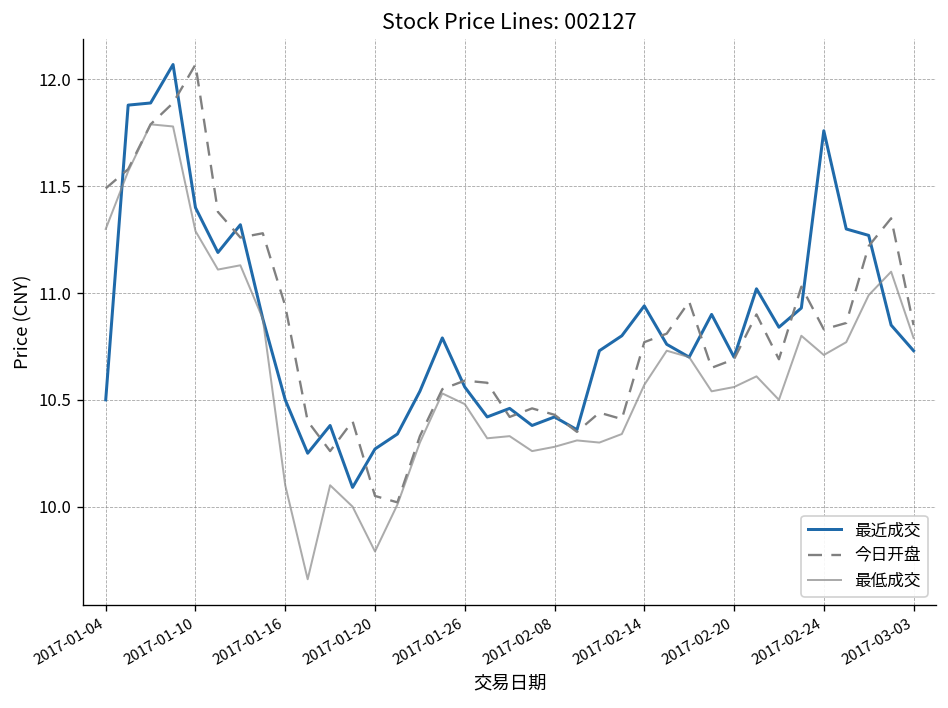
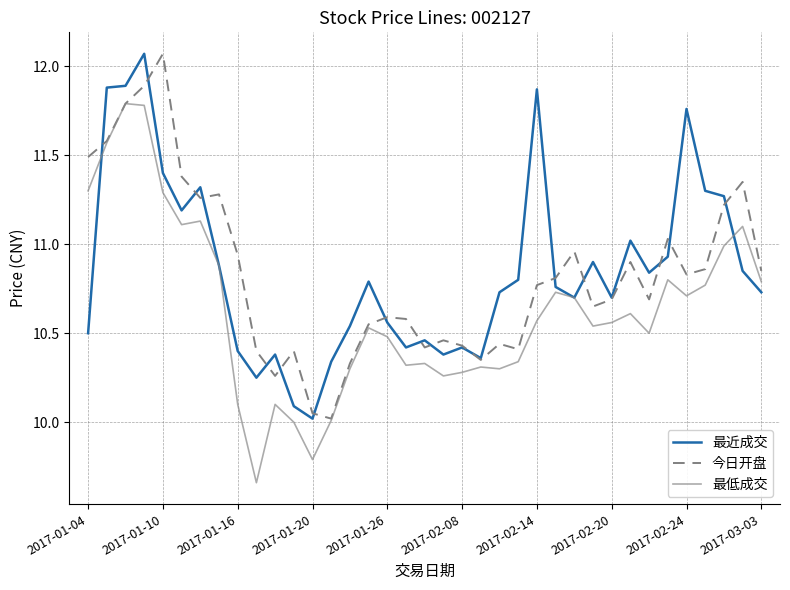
  {
    "最近成交": {
      "2017-01-04": 10.50,
      "2017-01-10": 11.40,
-     "2017-01-16": 10.5,
-     "2017-01-20": 10.27,
+     "2017-01-16": 10.4,
+     "2017-01-20": 10.02,
      "2017-01-26": 10.56,
-     "2017-02-14": 10.94,
+     "2017-02-14": 11.87,
      "2017-02-24": 11.76,
      "2017-03-03": 10.73
    }
  }
